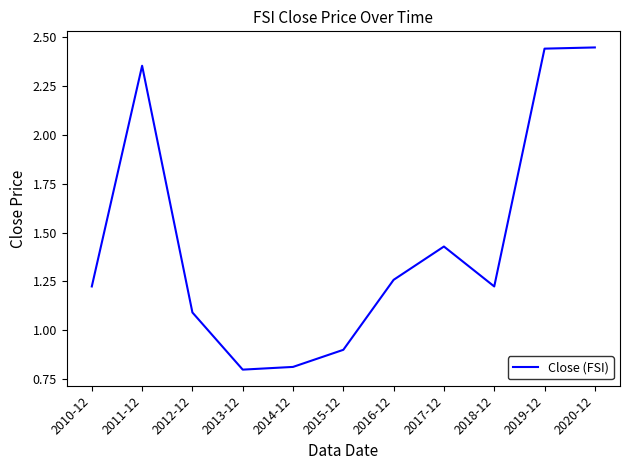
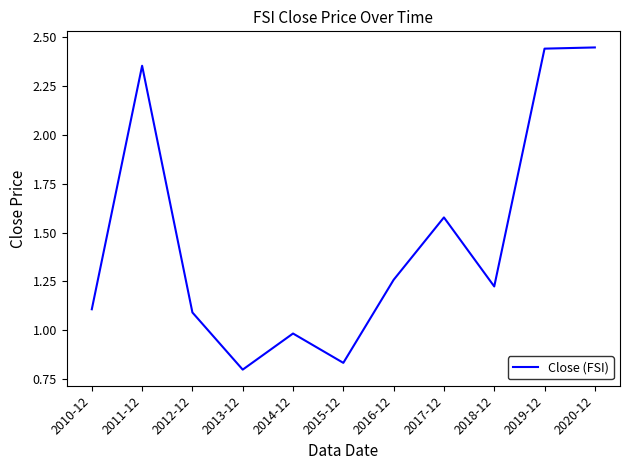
  {
-   "2010-12": 1.22,
+   "2010-12": 1.11,
    "2011-12": 2.35,
    "2012-12": 1.09,
    "2013-12": 0.80,
-   "2014-12": 0.81,
-   "2015-12": 0.90,
+   "2014-12": 0.98,
+   "2015-12": 0.83,
    "2016-12": 1.26,
-   "2017-12": 1.43,
+   "2017-12": 1.58,
    "2018-12": 1.22,
    "2019-12": 2.44,
    "2020-12": 2.45
  }
